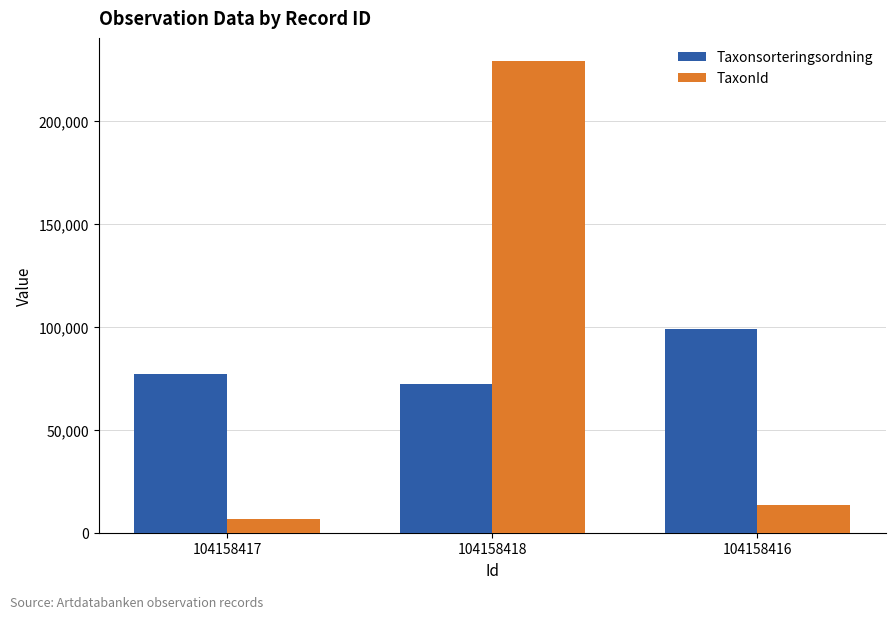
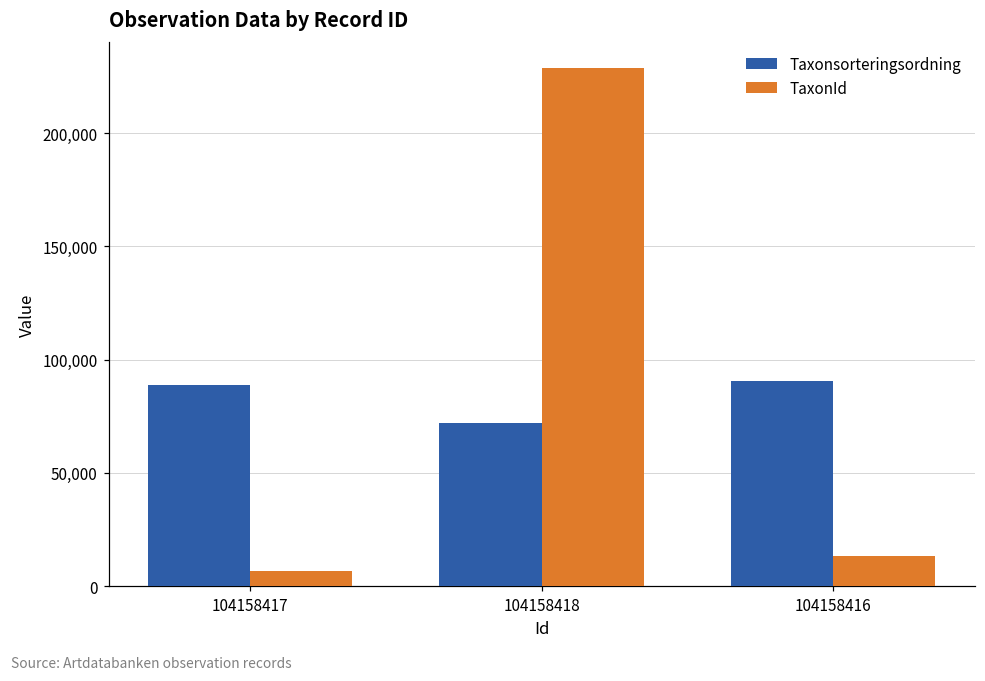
  {
    "Taxonsorteringsordning": {
-     "104158417": "77,000",
+     "104158417": "89,000",
      "104158418": "72,000",
-     "104158416": "99,000"
+     "104158416": "91,000"
    },
    "TaxonId": {
      "104158417": "6,000",
      "104158418": "229,000",
      "104158416": "13,000"
    }
  }
